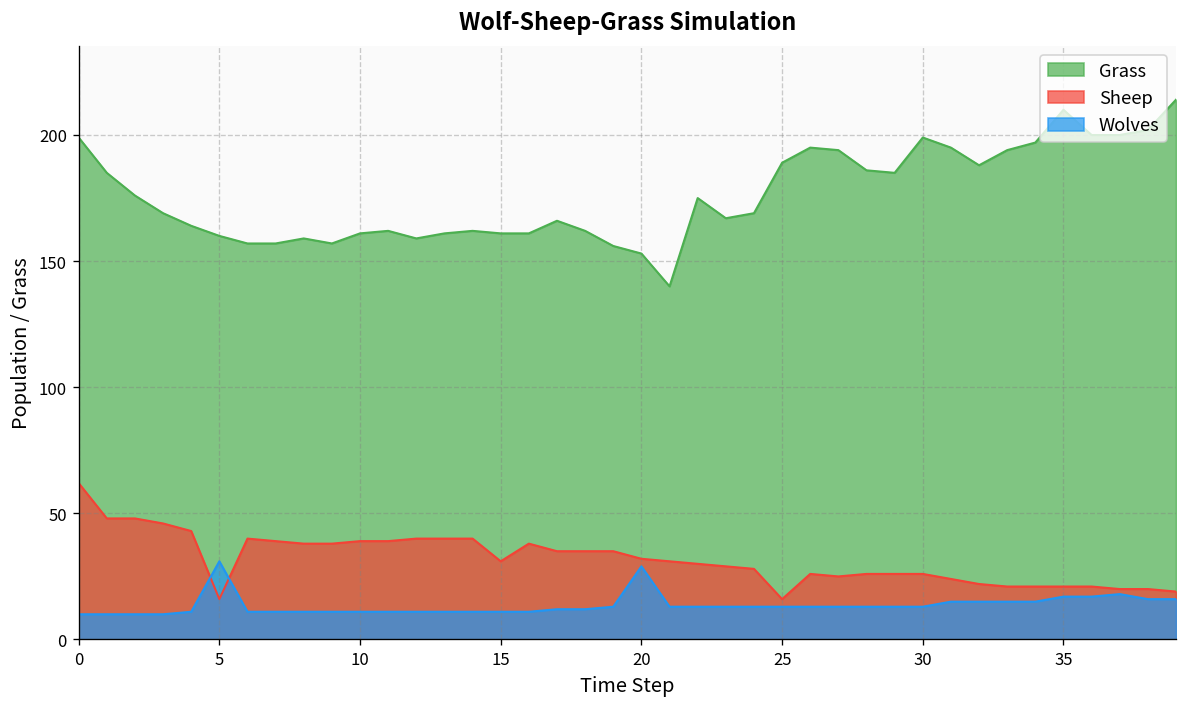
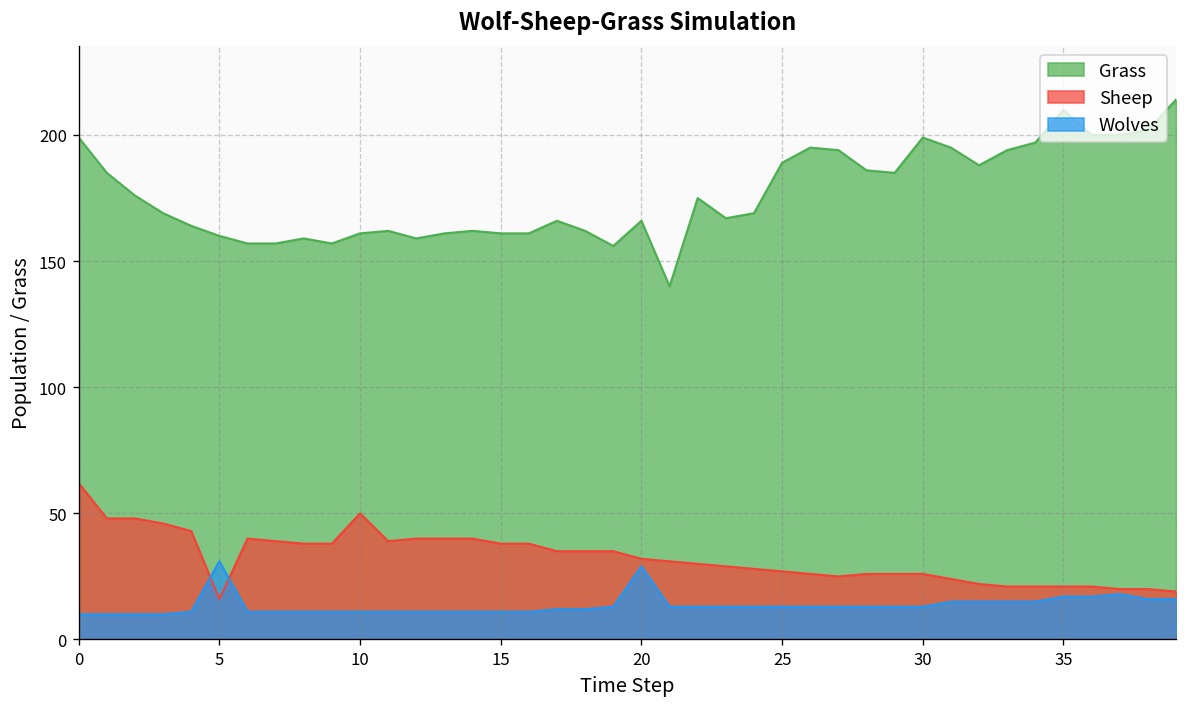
  {
    "Grass": {
      "0": 199,
      "5": 160,
      "10": 161,
      "15": 161,
-     "20": 153,
+     "20": 166,
      "25": 189,
      "30": 199
    },
    "Sheep": {
      "0": 62,
      "5": 16,
-     "10": 39,
-     "15": 31,
+     "10": 50,
+     "15": 38,
      "20": 32,
-     "25": 16,
+     "25": 27,
      "30": 26,
      "35": 21
    },
    "Wolves": {
      "0": 10,
      "5": 31,
      "10": 11,
      "15": 11,
      "20": 29,
      "25": 13,
      "30": 13,
      "35": 17
    }
  }
